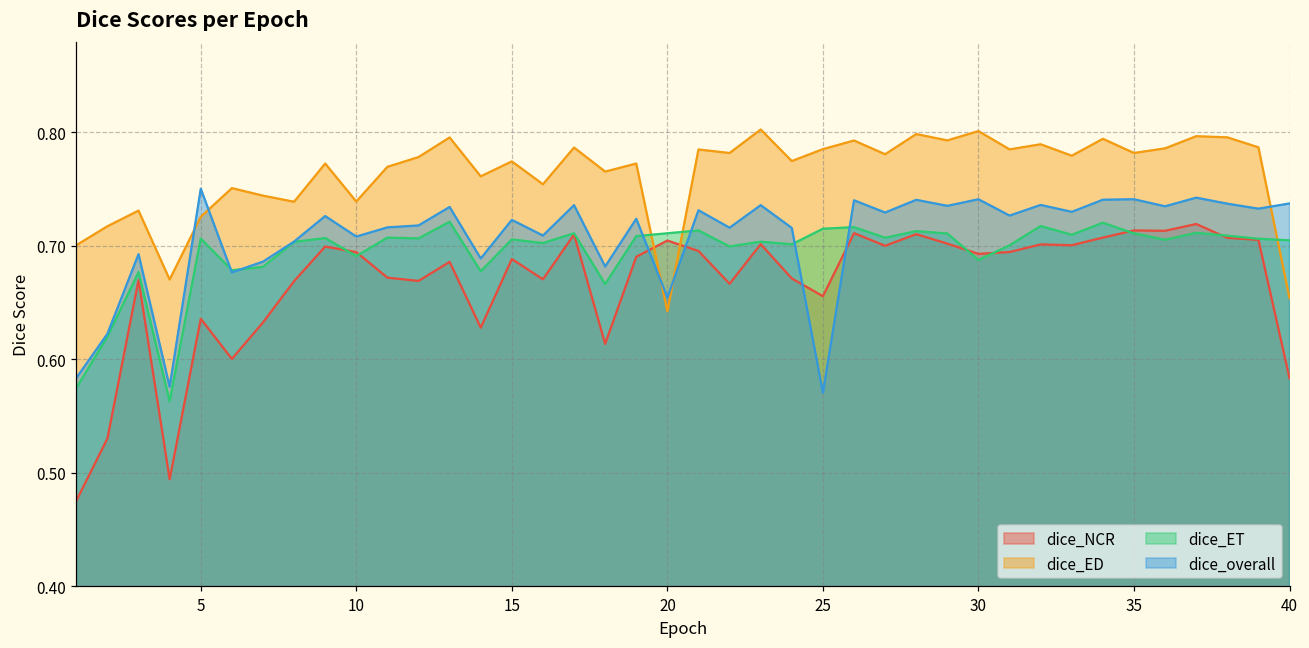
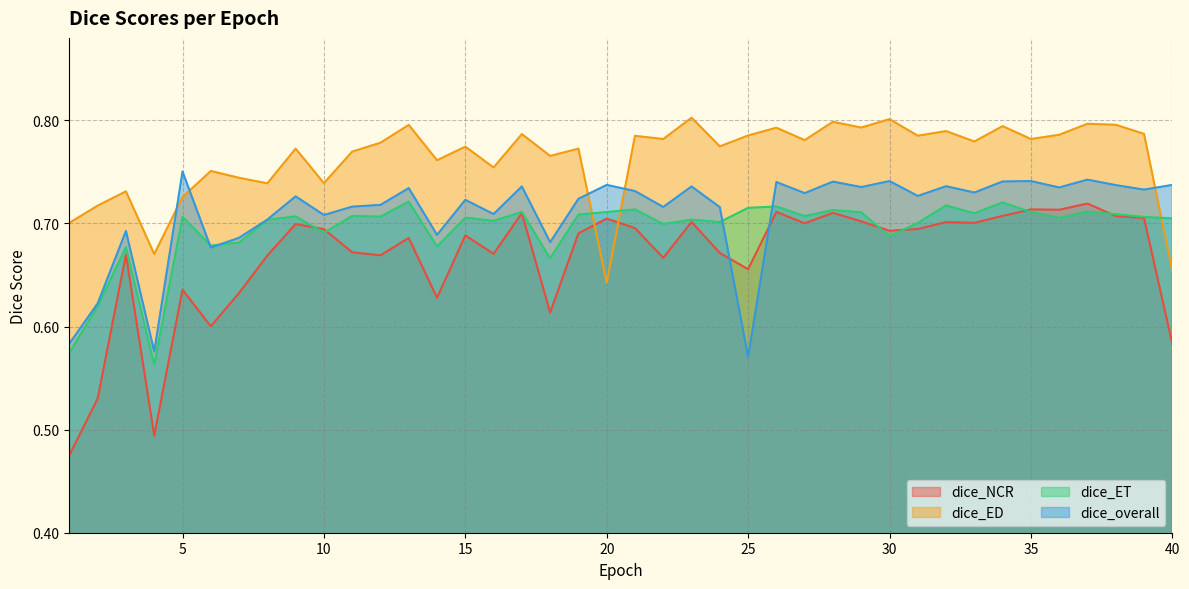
  {
    "dice_NCR": {
      "5": 0.636,
      "10": 0.695,
      "15": 0.688,
      "20": 0.705,
      "25": 0.656,
      "30": 0.693,
      "35": 0.714,
      "40": 0.583
    },
    "dice_ED": {
      "5": 0.726,
      "10": 0.739,
      "15": 0.775,
      "20": 0.642,
      "25": 0.785,
      "30": 0.801,
      "35": 0.782,
      "40": 0.654
    },
    "dice_ET": {
      "5": 0.707,
      "10": 0.691,
      "15": 0.706,
      "20": 0.711,
      "25": 0.715,
      "30": 0.688,
      "35": 0.711,
      "40": 0.705
    },
    "dice_overall": {
      "5": 0.750,
      "10": 0.708,
      "15": 0.723,
-     "20": 0.655,
+     "20": 0.737,
      "25": 0.571,
      "30": 0.741,
      "35": 0.741,
      "40": 0.737
    }
  }
